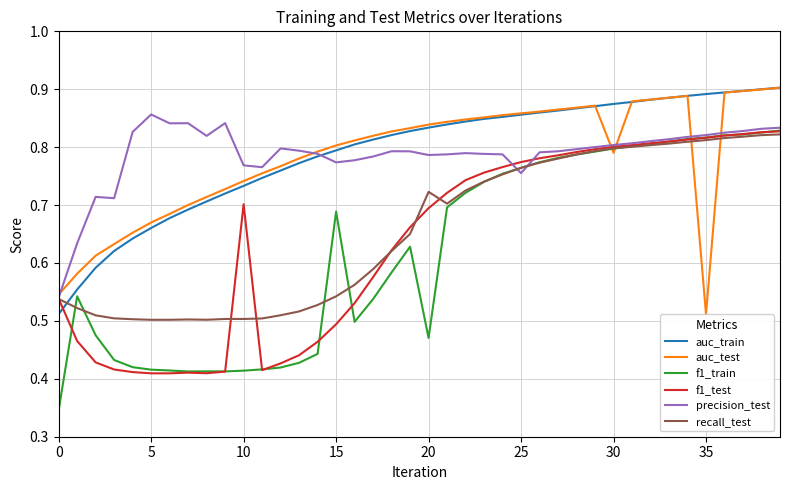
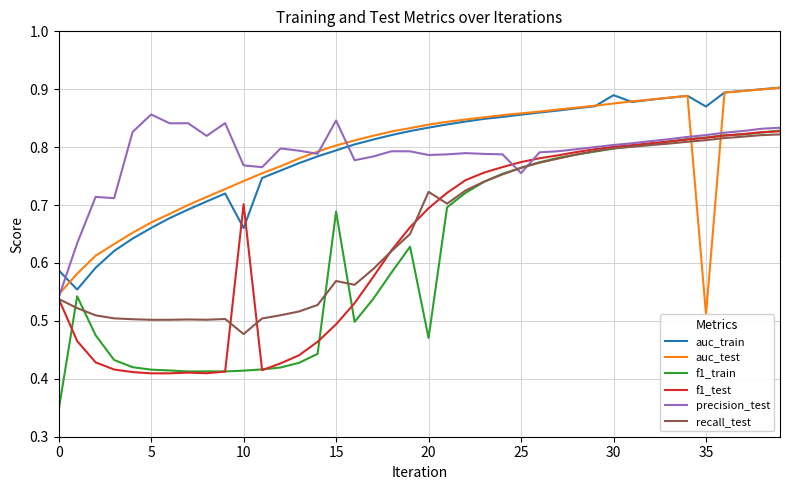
  {
    "auc_train": {
-     "0": 0.51,
+     "0": 0.59,
      "5": 0.66,
-     "10": 0.73,
+     "10": 0.66,
      "15": 0.79,
      "20": 0.83,
-     "30": 0.87,
-     "35": 0.89
+     "30": 0.89,
+     "35": 0.87
    },
    "auc_test": {
      "0": 0.55,
      "5": 0.67,
      "10": 0.74,
      "15": 0.80,
      "20": 0.84,
-     "30": 0.79
+     "30": 0.88
    },
    "f1_train": {
      "0": 0.35,
      "5": 0.42,
      "10": 0.41,
      "15": 0.69,
      "20": 0.47
    },
    "f1_test": {
      "5": 0.41,
      "10": 0.70,
      "15": 0.49,
      "20": 0.69,
      "25": 0.77
    },
    "precision_test": {
      "5": 0.86,
      "10": 0.77,
-     "15": 0.77,
+     "15": 0.85,
      "20": 0.79,
      "25": 0.76
    },
    "recall_test": {
      "5": 0.50,
-     "10": 0.50,
-     "15": 0.54,
+     "10": 0.48,
+     "15": 0.57,
      "20": 0.72
    }
  }
